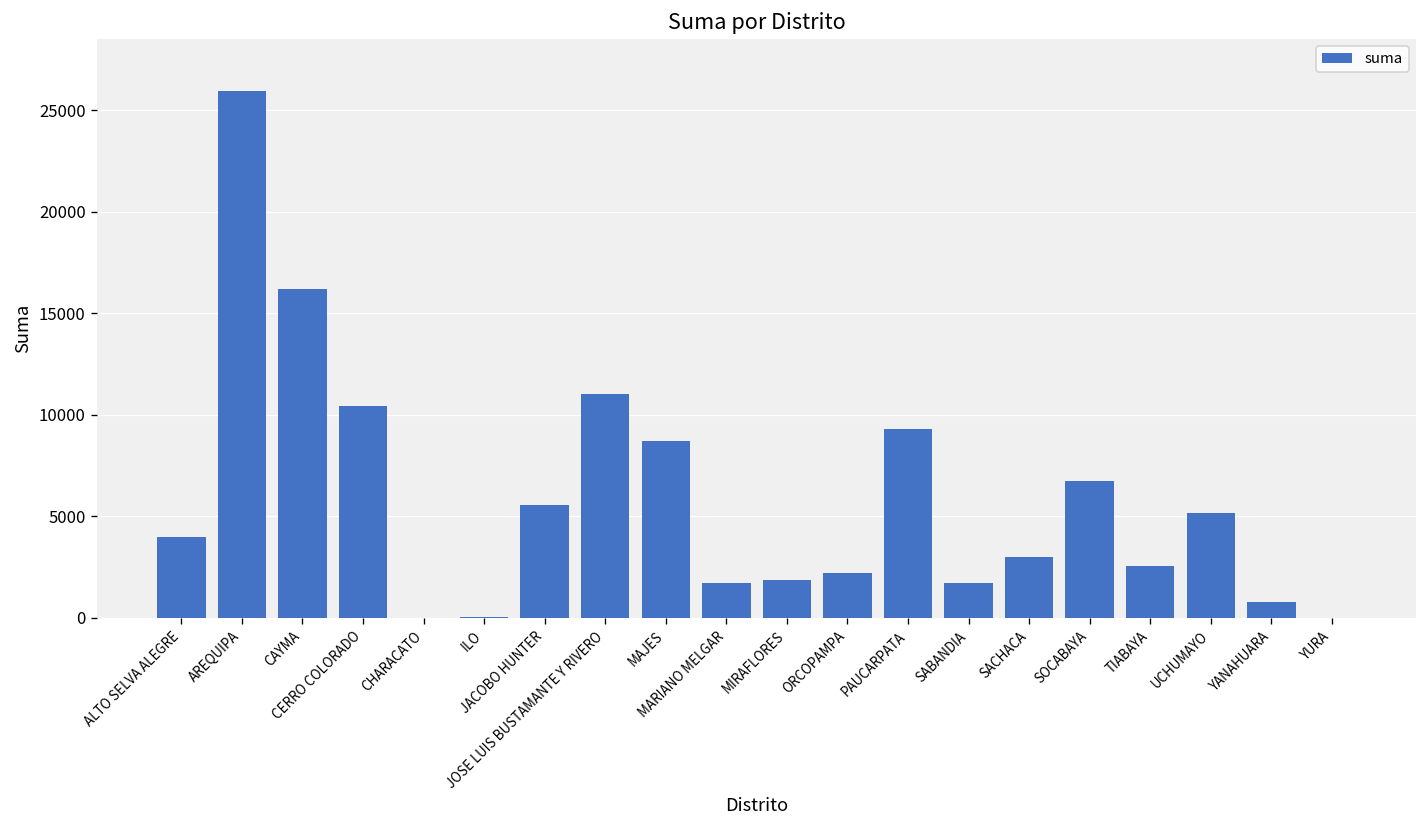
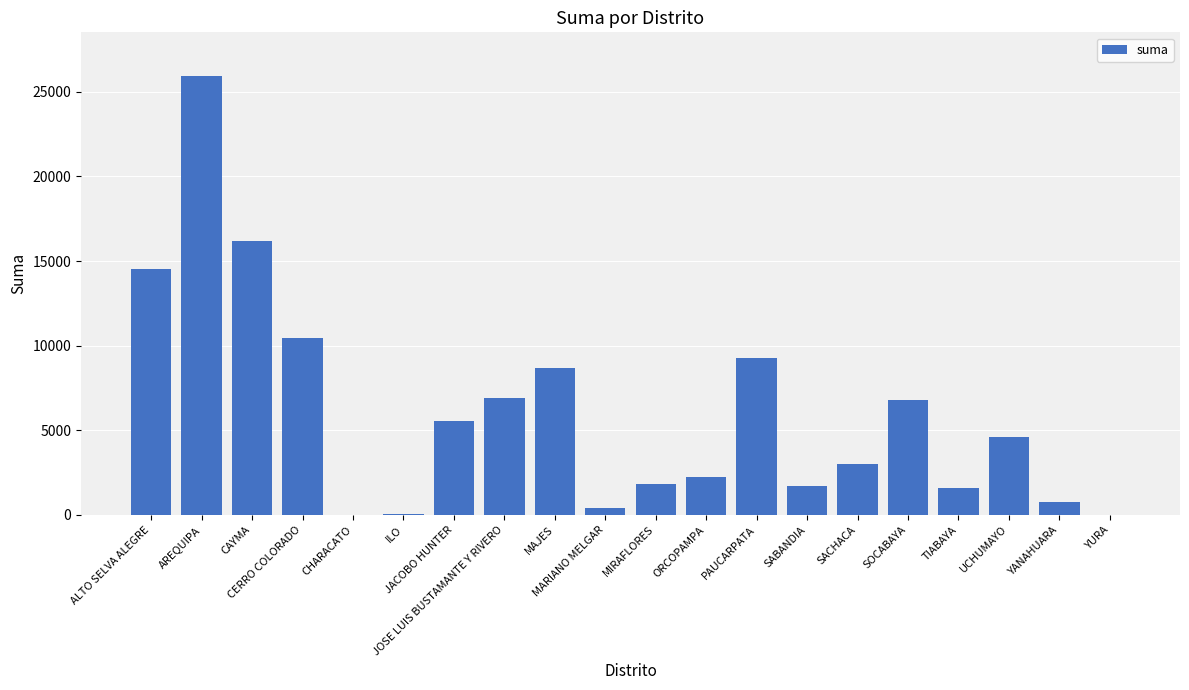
  {
-   "ALTO SELVA ALEGRE": 4000,
+   "ALTO SELVA ALEGRE": 14500,
    "AREQUIPA": 25900,
    "CAYMA": 16200,
    "CERRO COLORADO": 10400,
    "JACOBO HUNTER": 5500,
-   "JOSE LUIS BUSTAMANTE Y RIVERO": 11000,
+   "JOSE LUIS BUSTAMANTE Y RIVERO": 6900,
    "MAJES": 8700,
-   "MARIANO MELGAR": 1700,
+   "MARIANO MELGAR": 400,
    "MIRAFLORES": 1900,
    "ORCOPAMPA": 2200,
    "PAUCARPATA": 9300,
    "SABANDIA": 1700,
    "SACHACA": 3000,
    "SOCABAYA": 6800,
-   "TIABAYA": 2600,
-   "UCHUMAYO": 5100,
+   "TIABAYA": 1600,
+   "UCHUMAYO": 4600,
    "YANAHUARA": 800
  }
